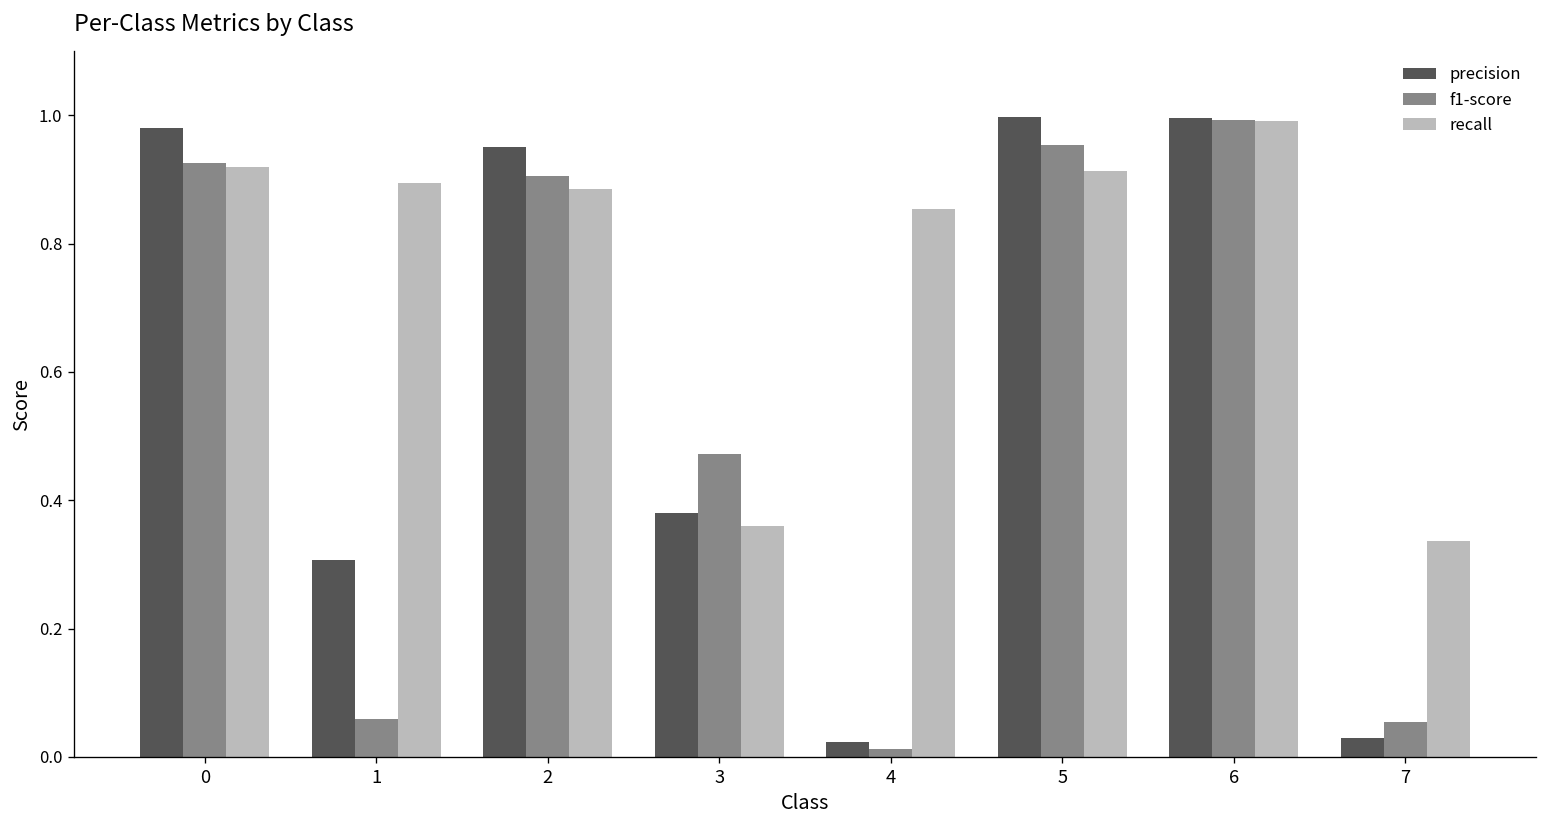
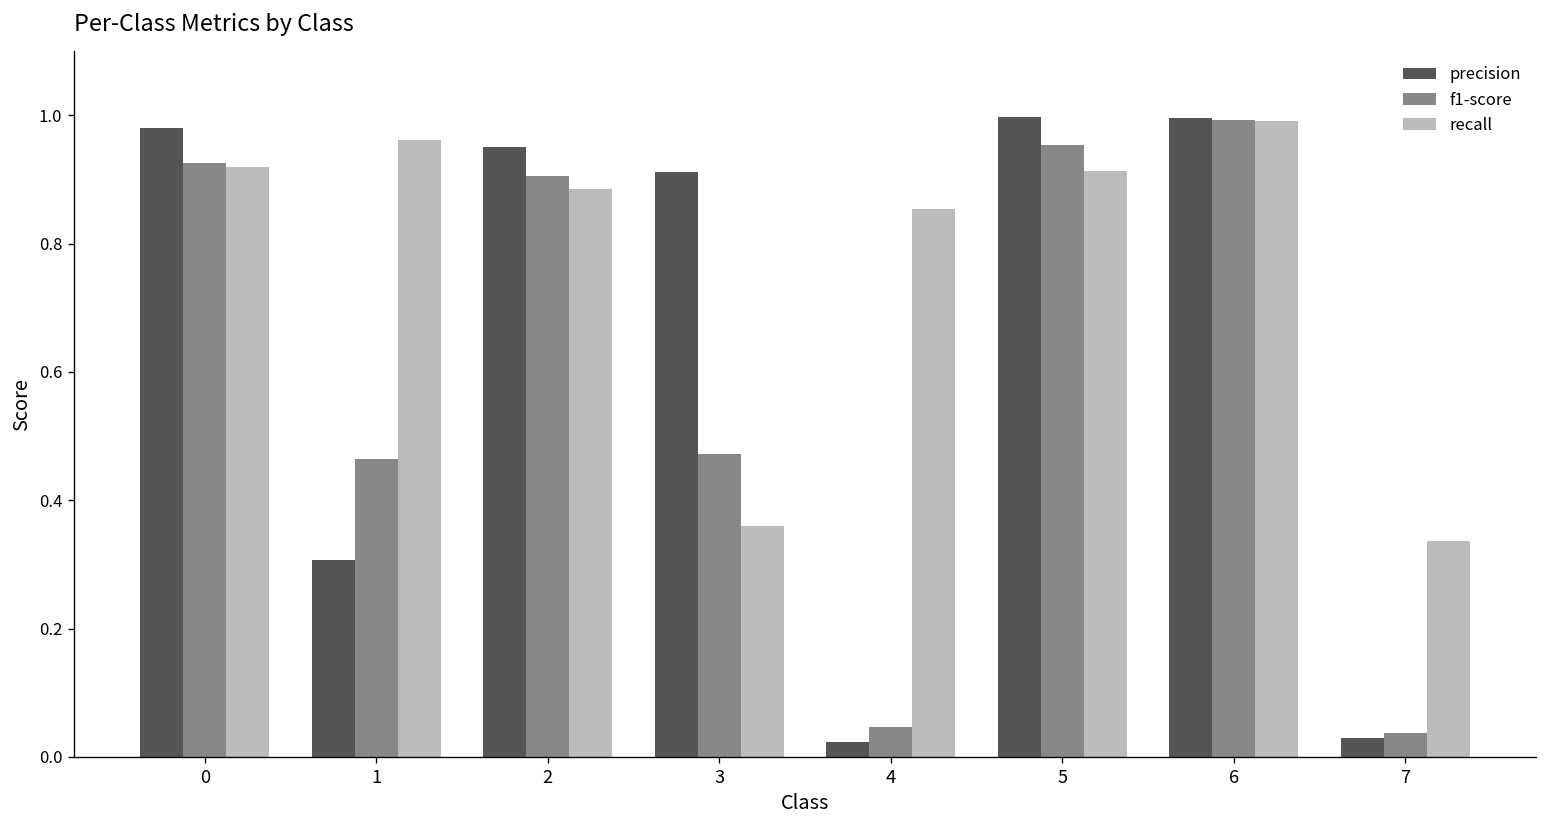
  {
    "precision": {
      "0": 0.98,
      "1": 0.31,
      "2": 0.95,
-     "3": 0.38,
+     "3": 0.91,
      "4": 0.02,
      "5": 1.00,
      "6": 1.00,
      "7": 0.03
    },
    "f1-score": {
      "0": 0.93,
-     "1": 0.06,
+     "1": 0.46,
      "2": 0.91,
      "3": 0.47,
-     "4": 0.01,
+     "4": 0.05,
      "5": 0.95,
      "6": 0.99,
-     "7": 0.05
+     "7": 0.04
    },
    "recall": {
      "0": 0.92,
-     "1": 0.90,
+     "1": 0.96,
      "2": 0.89,
      "3": 0.36,
      "4": 0.85,
      "5": 0.91,
      "6": 0.99,
      "7": 0.34
    }
  }
